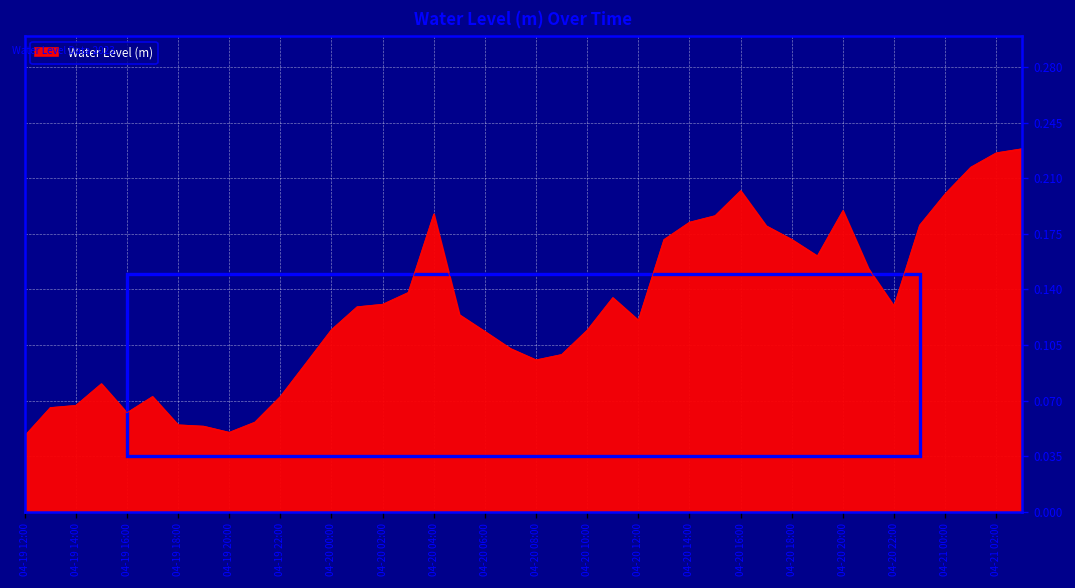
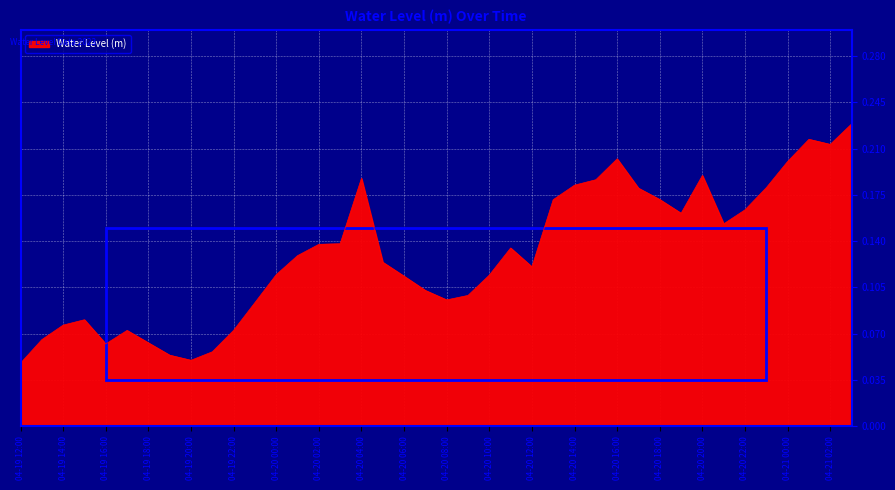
  {
    "04-19 12:00": 0.048,
-   "04-19 14:00": 0.067,
+   "04-19 14:00": 0.077,
    "04-19 16:00": 0.062,
-   "04-19 18:00": 0.055,
+   "04-19 18:00": 0.063,
    "04-19 20:00": 0.050,
    "04-19 22:00": 0.073,
    "04-20 00:00": 0.115,
-   "04-20 02:00": 0.131,
+   "04-20 02:00": 0.138,
    "04-20 04:00": 0.188,
    "04-20 06:00": 0.114,
    "04-20 08:00": 0.096,
    "04-20 10:00": 0.114,
    "04-20 12:00": 0.121,
    "04-20 14:00": 0.182,
    "04-20 16:00": 0.202,
    "04-20 18:00": 0.172,
    "04-20 20:00": 0.190,
-   "04-20 22:00": 0.130,
+   "04-20 22:00": 0.164,
    "04-21 00:00": 0.200,
-   "04-21 02:00": 0.226
+   "04-21 02:00": 0.213
  }
